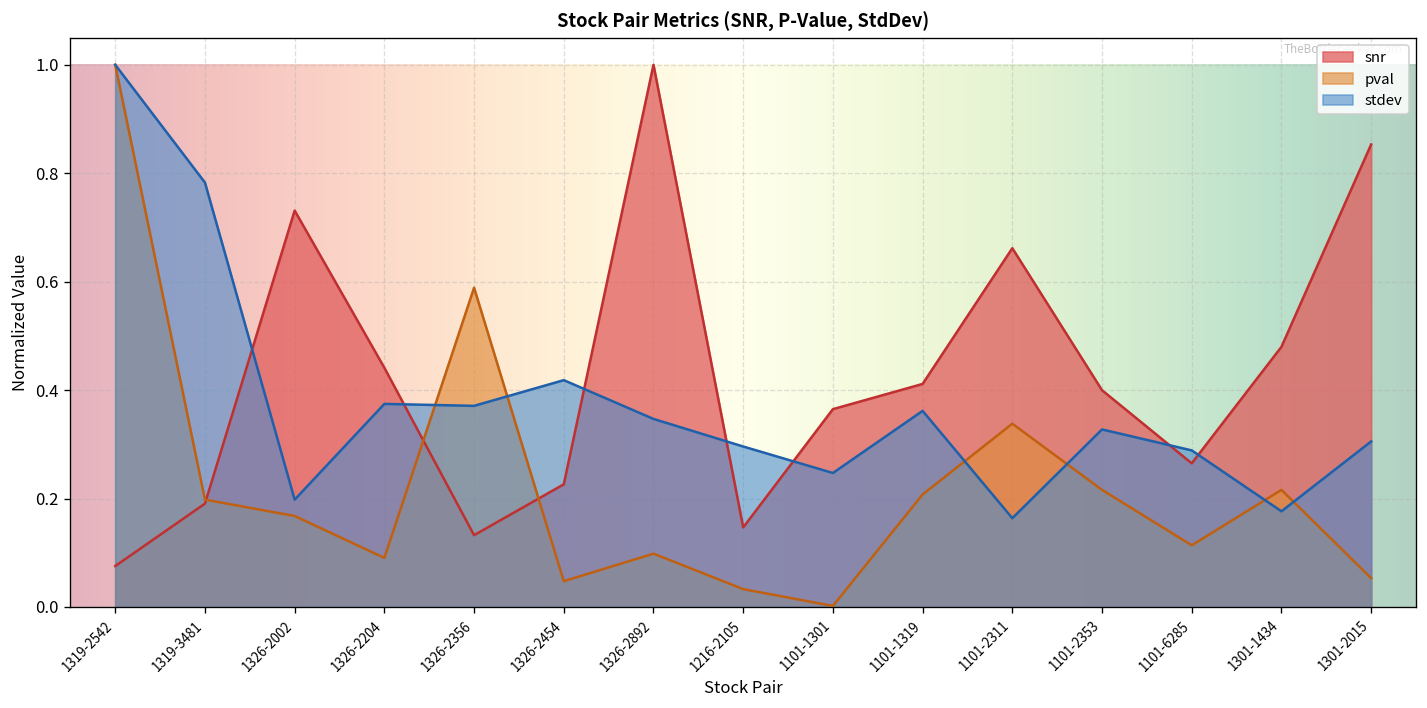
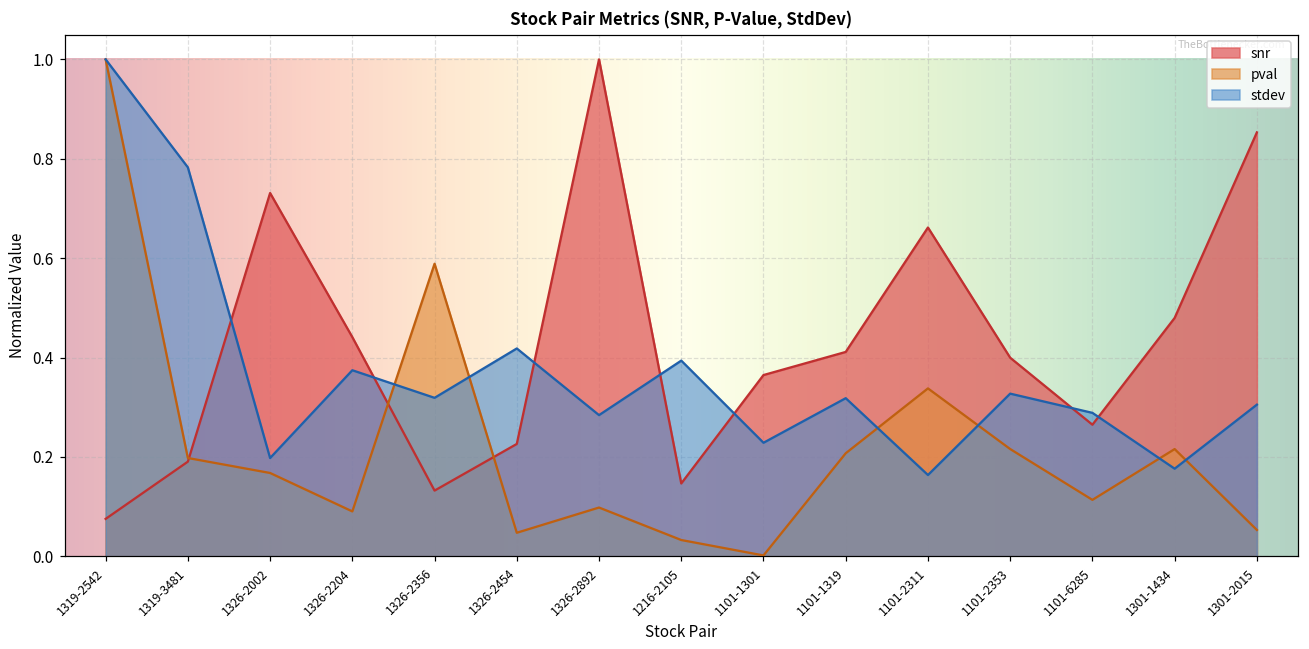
  {
    "stdev": {
      "1319-3481": 0.78,
      "1326-2002": 0.20,
      "1326-2204": 0.37,
-     "1326-2356": 0.37,
+     "1326-2356": 0.32,
      "1326-2454": 0.42,
-     "1326-2892": 0.35,
-     "1216-2105": 0.30,
-     "1101-1301": 0.25,
-     "1101-1319": 0.36,
+     "1326-2892": 0.28,
+     "1216-2105": 0.39,
+     "1101-1301": 0.23,
+     "1101-1319": 0.32,
      "1101-2311": 0.16,
      "1101-2353": 0.33,
      "1101-6285": 0.29,
      "1301-1434": 0.18,
      "1301-2015": 0.31
    }
  }
